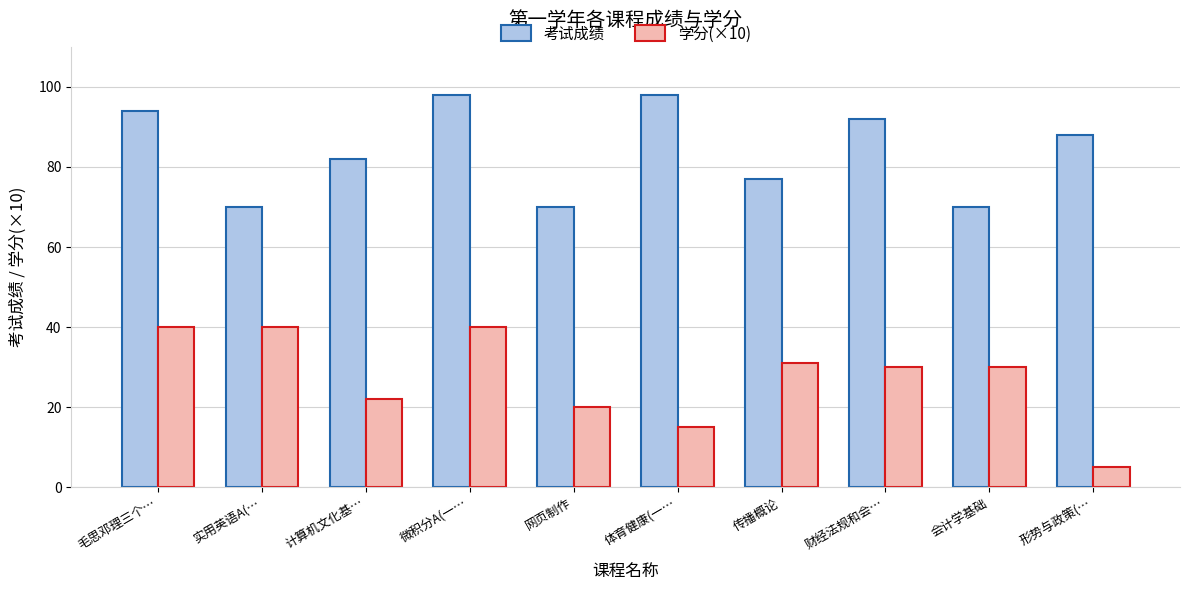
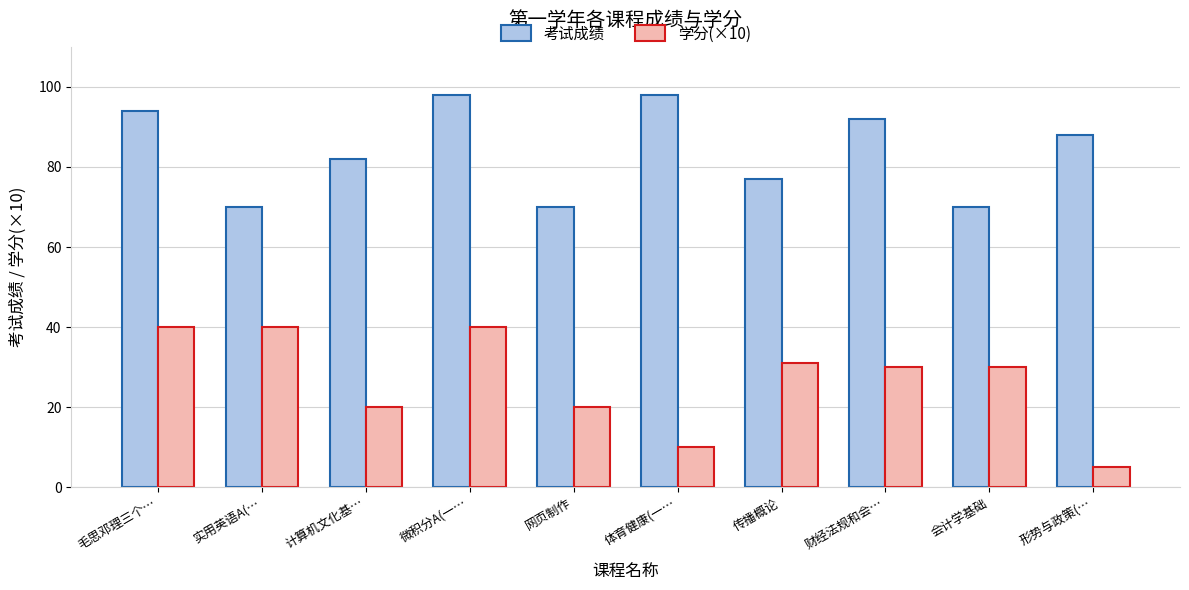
  {
    "考试成绩": {
      "毛思邓理三个…": 94,
      "实用英语A(…": 70,
      "计算机文化基…": 82,
      "微积分A(一…": 98,
      "网页制作": 70,
      "体育健康(一…": 98,
      "传播概论": 77,
      "财经法规和会…": 92,
      "会计学基础": 70,
      "形势与政策(…": 88
    },
    "学分(×10)": {
      "毛思邓理三个…": 40,
      "实用英语A(…": 40,
-     "计算机文化基…": 22,
+     "计算机文化基…": 20,
      "微积分A(一…": 40,
      "网页制作": 20,
-     "体育健康(一…": 15,
+     "体育健康(一…": 10,
      "传播概论": 31,
      "财经法规和会…": 30,
      "会计学基础": 30,
      "形势与政策(…": 5
    }
  }
